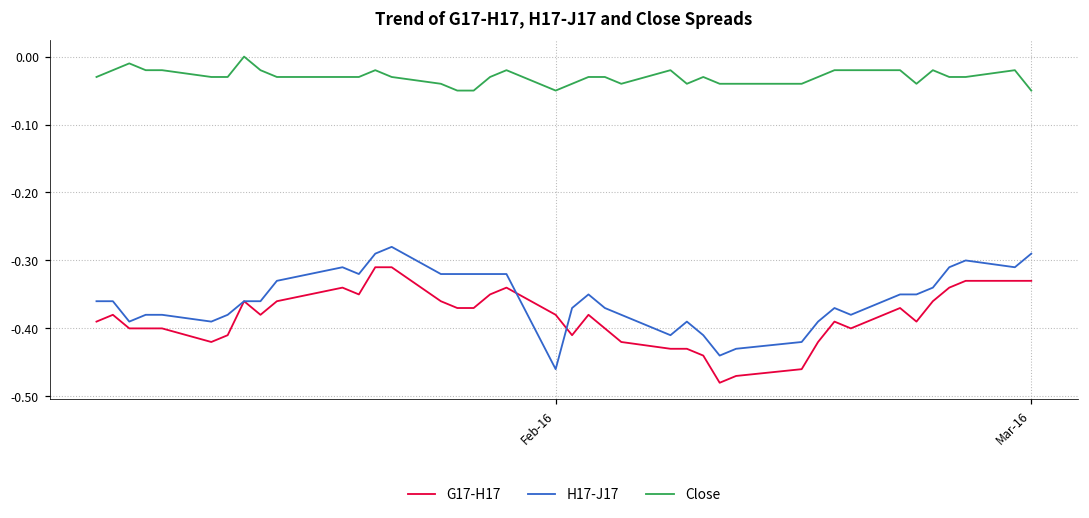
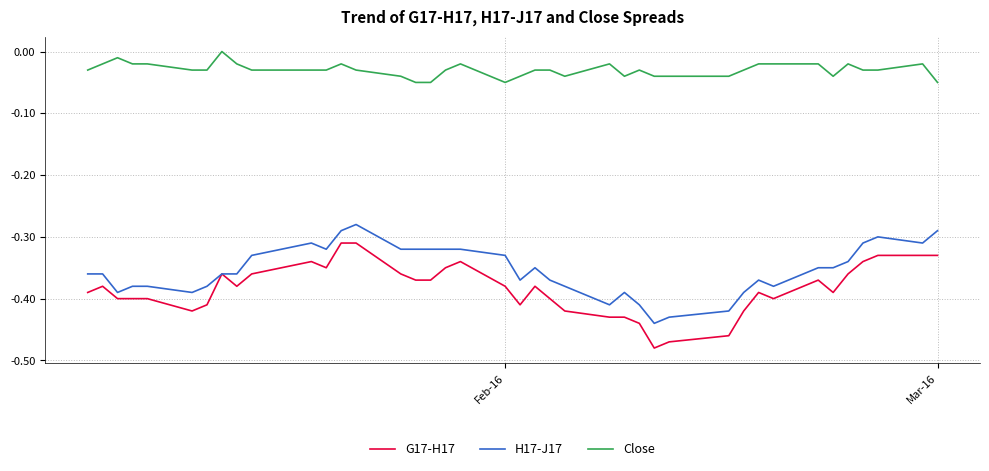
  {
    "G17-H17": {
      "Feb-16": -0.38,
      "Mar-16": -0.33
    },
    "H17-J17": {
-     "Feb-16": -0.46,
+     "Feb-16": -0.33,
      "Mar-16": -0.29
    },
    "Close": {
      "Feb-16": -0.05,
      "Mar-16": -0.05
    }
  }
